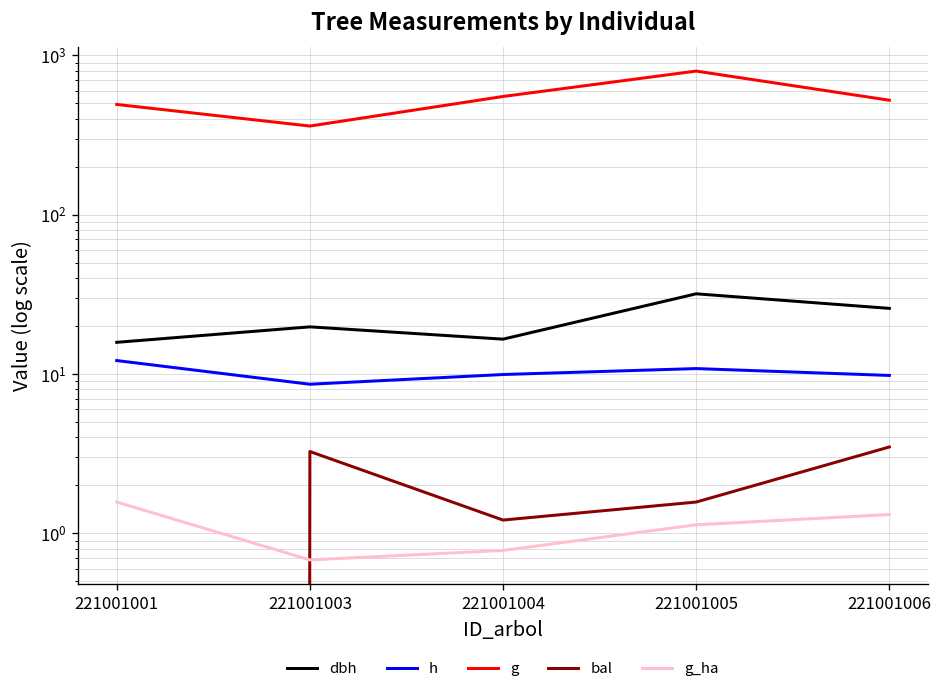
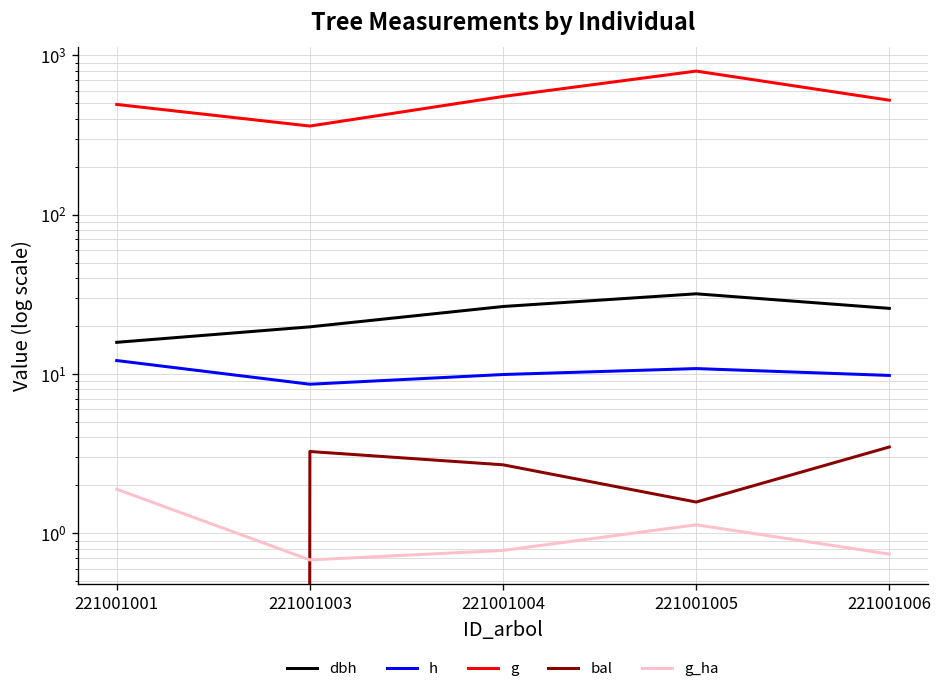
  {
    "dbh": {
      "221001001": 16,
      "221001003": 20,
-     "221001004": 17,
+     "221001004": 27,
      "221001005": 32,
      "221001006": 26
    },
    "h": {
      "221001001": 12,
      "221001003": 9,
      "221001004": 10,
      "221001005": 11,
      "221001006": 10
    },
    "g": {
      "221001001": 490,
      "221001003": 360,
      "221001004": 550,
      "221001005": 800,
      "221001006": 520
    },
    "bal": {
      "221001003": 3.3,
-     "221001004": 1.2,
+     "221001004": 2.7,
      "221001005": 1.6,
      "221001006": 3.5
    },
    "g_ha": {
-     "221001001": 1.6,
+     "221001001": 1.9,
      "221001003": 0.7,
      "221001004": 0.8,
      "221001005": 1.1,
-     "221001006": 1.3
+     "221001006": 0.7
    }
  }
